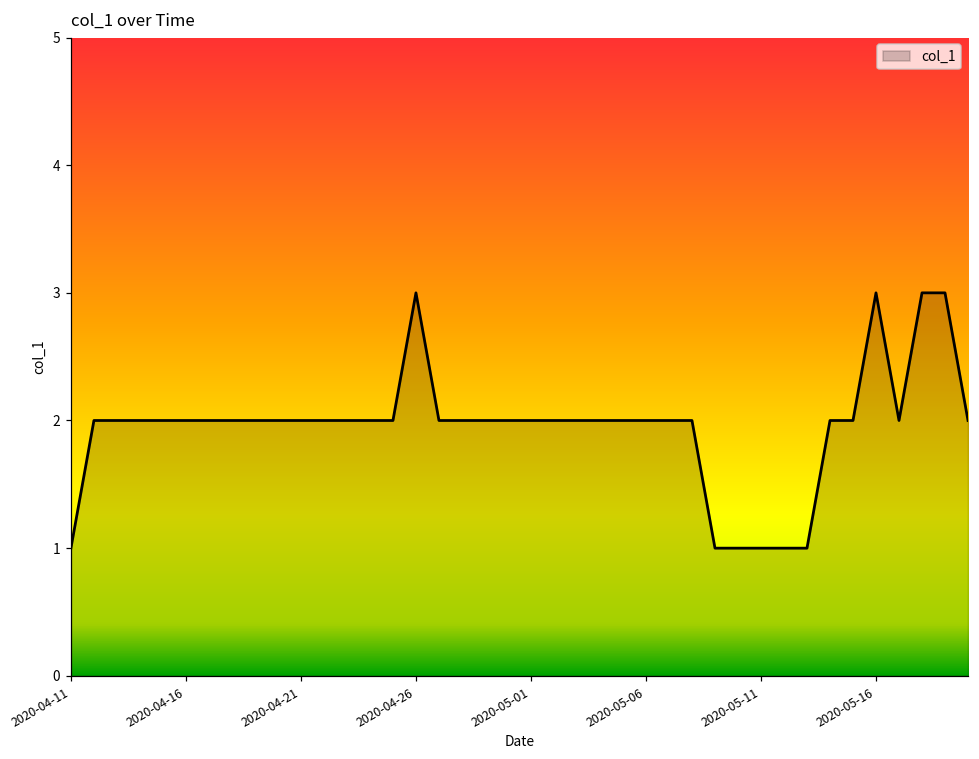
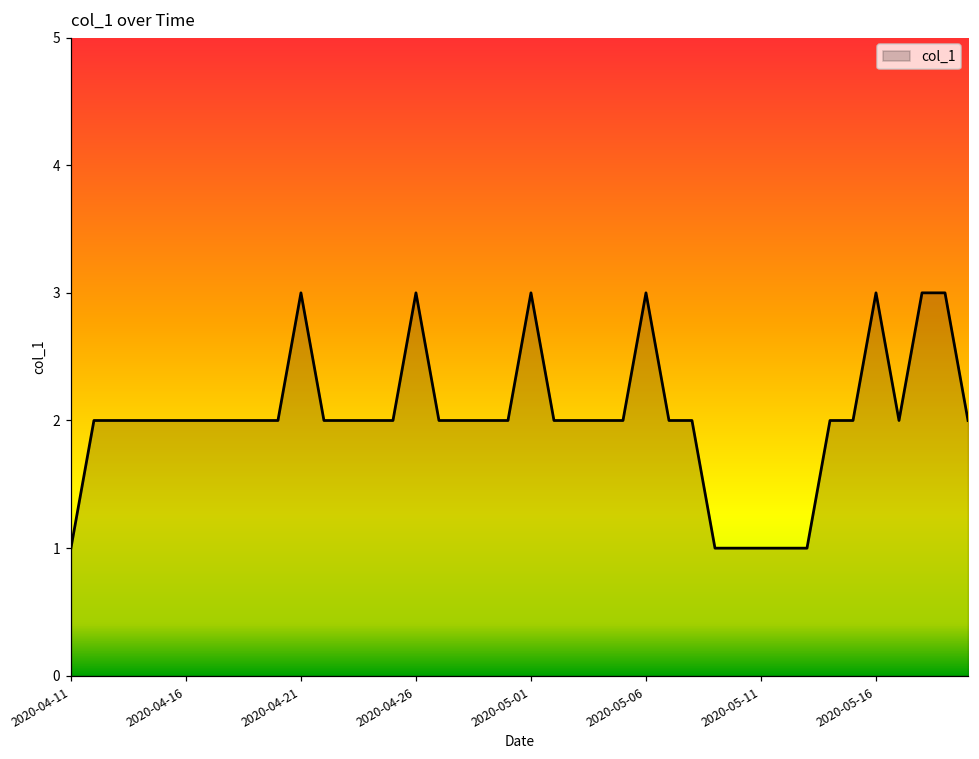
  {
    "2020-04-11": 1,
    "2020-04-16": 2,
-   "2020-04-21": 2,
+   "2020-04-21": 3,
    "2020-04-26": 3,
-   "2020-05-01": 2,
-   "2020-05-06": 2,
+   "2020-05-01": 3,
+   "2020-05-06": 3,
    "2020-05-11": 1,
    "2020-05-16": 3
  }
